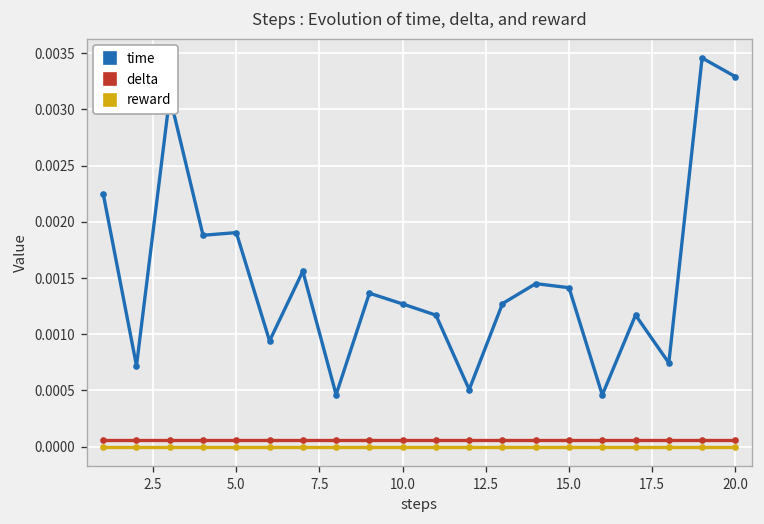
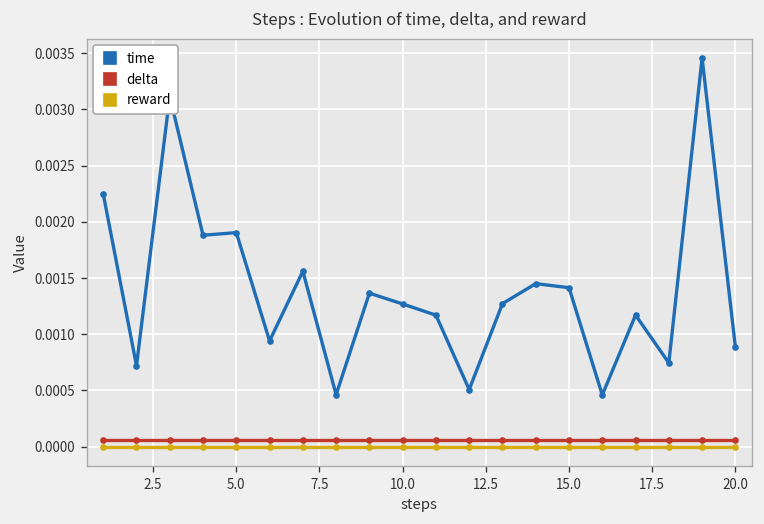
  {
    "time": {
      "5.0": 0.0019,
      "10.0": 0.0013,
      "15.0": 0.0014,
-     "20.0": 0.0033
+     "20.0": 0.0009
    },
    "delta": {
      "5.0": 0.0001,
      "10.0": 0.0001,
      "15.0": 0.0001,
      "20.0": 0.0001
    },
    "reward": {
      "5.0": 0.0000,
      "10.0": 0.0000,
      "15.0": 0.0000,
      "20.0": 0.0000
    }
  }
